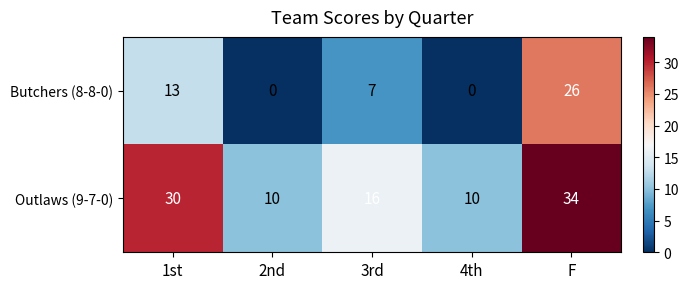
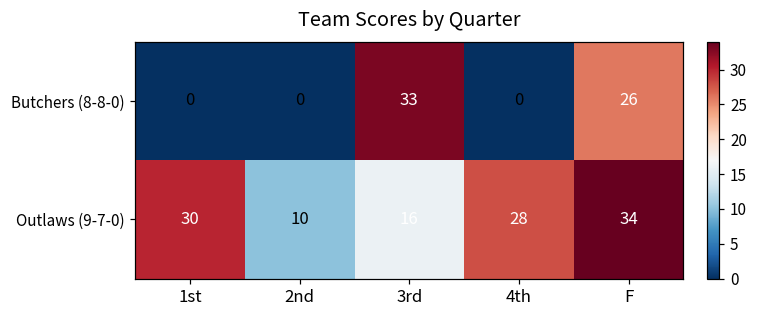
  {
    "Butchers (8-8-0)": {
-     "1st": 13,
+     "1st": 0,
      "2nd": 0,
-     "3rd": 7,
+     "3rd": 33,
      "4th": 0,
      "F": 26
    },
    "Outlaws (9-7-0)": {
      "1st": 30,
      "2nd": 10,
-     "4th": 10,
+     "4th": 28,
      "F": 34
    }
  }
